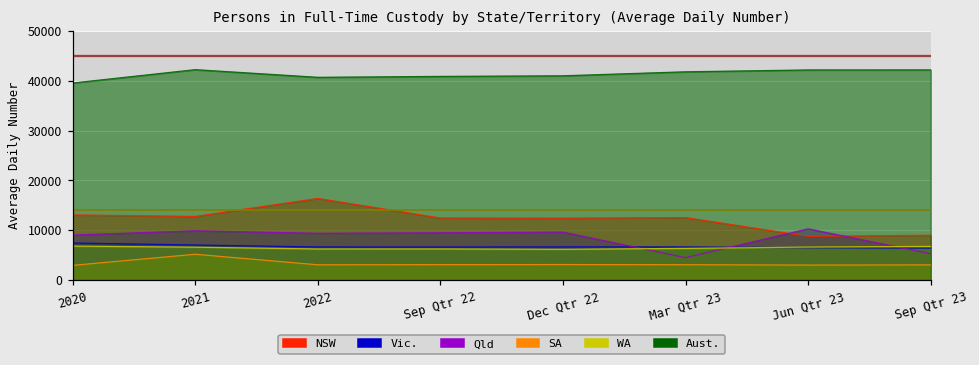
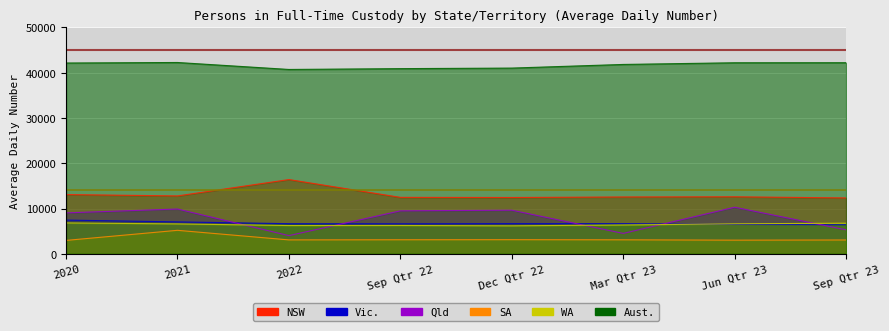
  {
    "NSW": {
      "2020": 13000,
      "2021": 13000,
      "2022": 16000,
      "Sep Qtr 22": 12000,
      "Dec Qtr 22": 12000,
      "Mar Qtr 23": 13000,
-     "Jun Qtr 23": 9000,
-     "Sep Qtr 23": 9000
+     "Jun Qtr 23": 13000,
+     "Sep Qtr 23": 12000
    },
    "Vic.": {
      "2020": 7000
    },
    "Qld": {
      "2020": 9000,
      "2021": 10000,
-     "2022": 9000,
+     "2022": 4000,
      "Sep Qtr 22": 9000,
      "Dec Qtr 22": 10000,
      "Mar Qtr 23": 5000,
      "Jun Qtr 23": 10000,
      "Sep Qtr 23": 5000
    },
    "SA": {
      "2020": 3000,
      "2021": 5000,
      "2022": 3000,
      "Sep Qtr 22": 3000,
      "Dec Qtr 22": 3000,
      "Mar Qtr 23": 3000,
      "Jun Qtr 23": 3000,
      "Sep Qtr 23": 3000
    },
    "WA": {
      "2020": 7000
    },
    "Aust.": {
-     "2020": 40000,
+     "2020": 42000,
      "2021": 42000,
      "2022": 41000,
      "Sep Qtr 22": 41000,
      "Dec Qtr 22": 41000,
      "Mar Qtr 23": 42000,
      "Jun Qtr 23": 42000,
      "Sep Qtr 23": 42000
    }
  }
